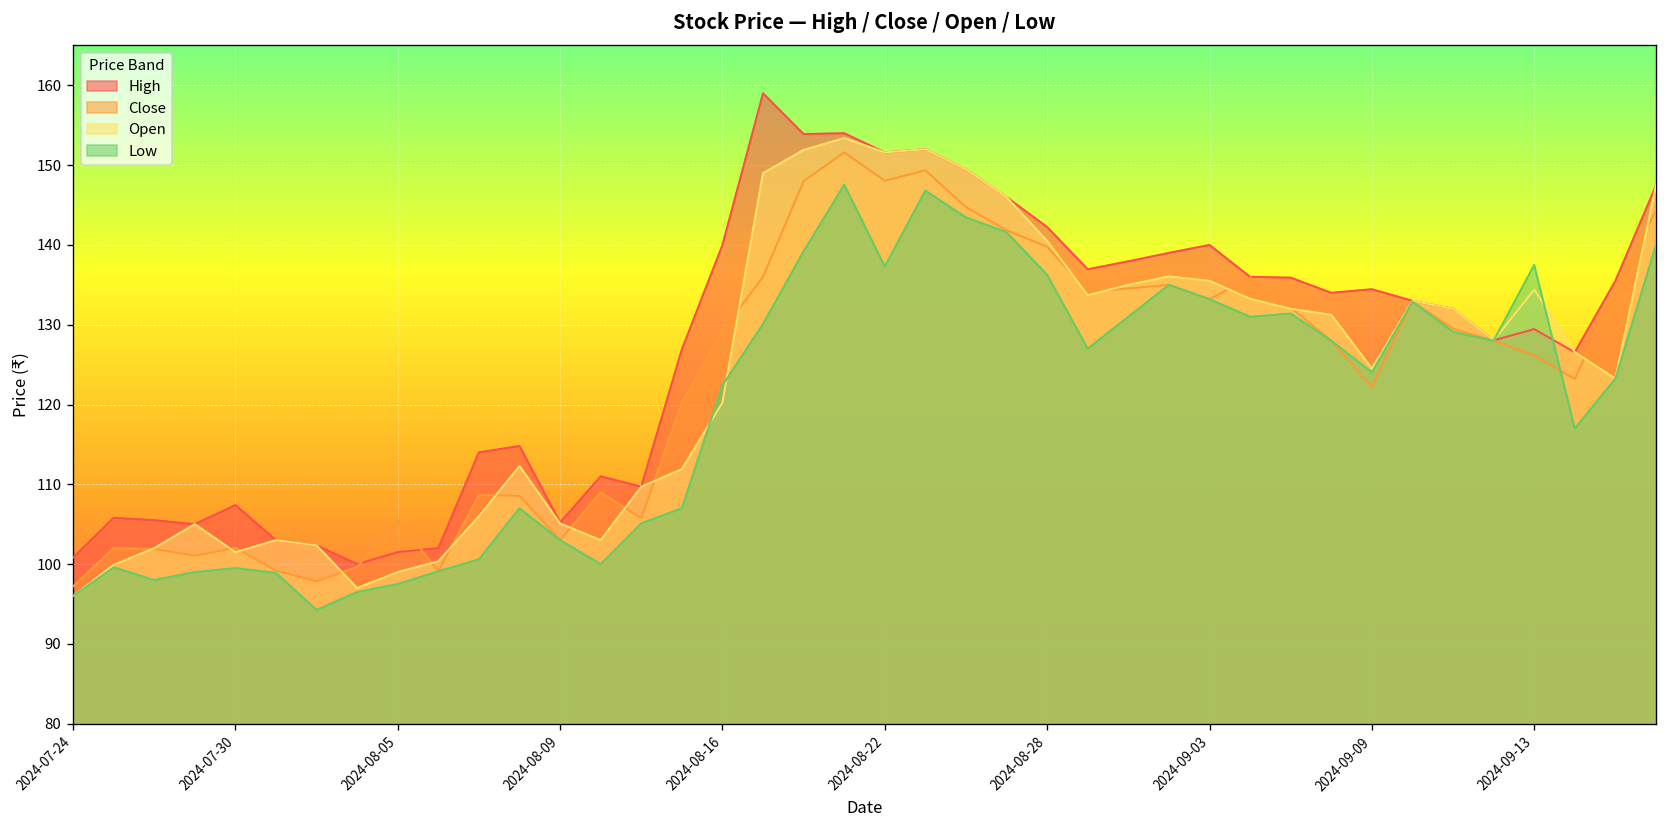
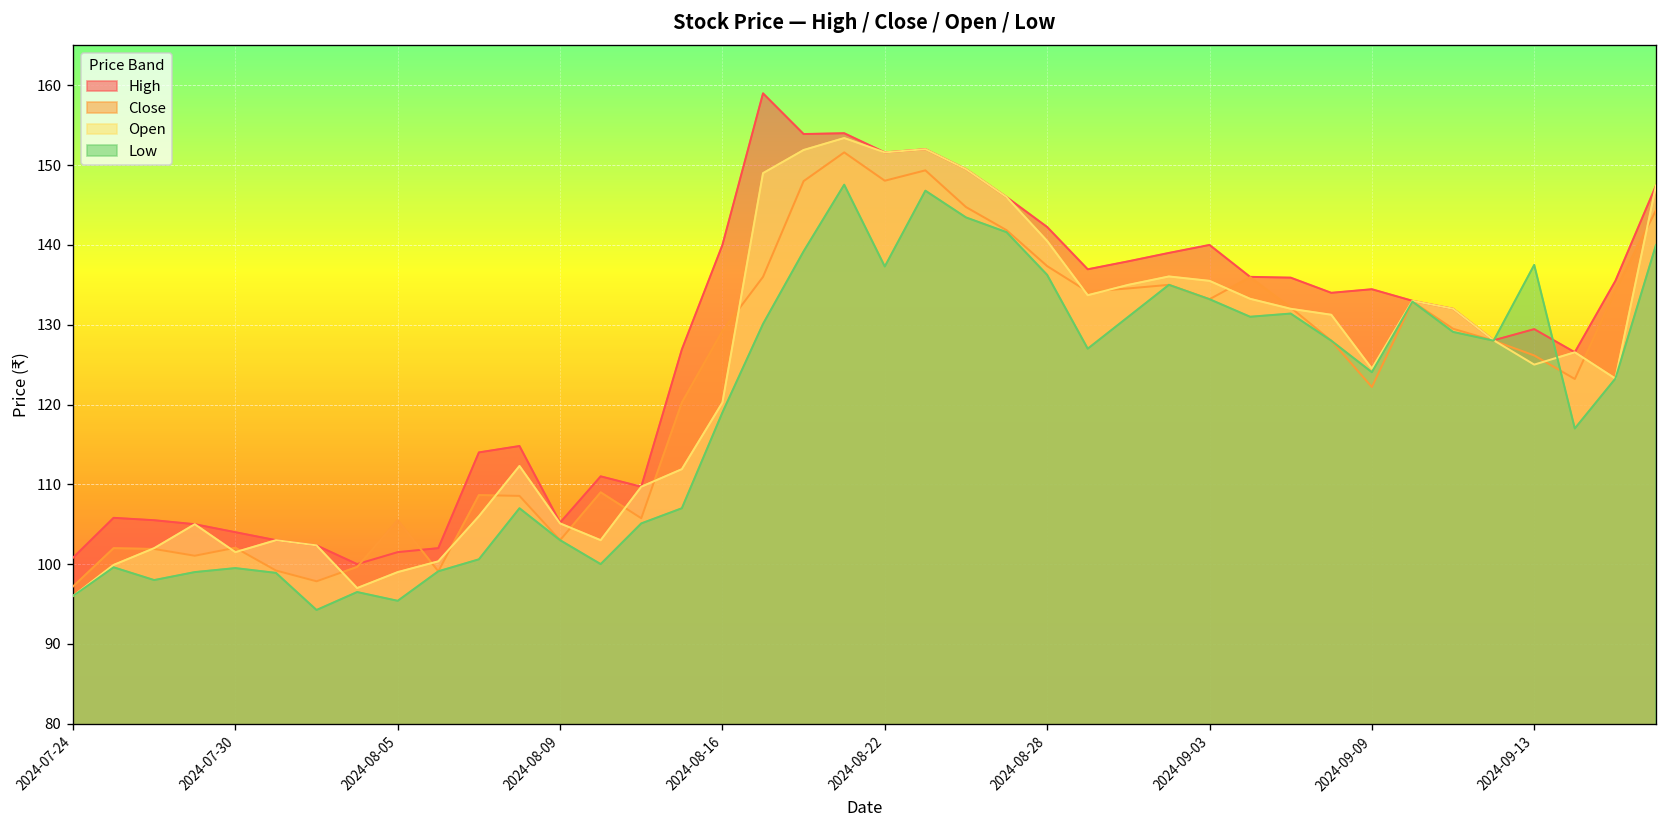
  {
    "High": {
      "2024-07-24": 101,
-     "2024-07-30": 107,
+     "2024-07-30": 104,
      "2024-08-05": 102,
      "2024-08-16": 140,
      "2024-08-28": 142,
      "2024-09-03": 140,
      "2024-09-09": 134,
      "2024-09-13": 129
    },
    "Close": {
      "2024-07-24": 97,
      "2024-07-30": 102,
      "2024-08-05": 106,
      "2024-08-16": 129,
      "2024-08-22": 148,
-     "2024-08-28": 140,
+     "2024-08-28": 137,
      "2024-09-09": 122,
      "2024-09-13": 126
    },
    "Open": {
      "2024-07-30": 102,
      "2024-08-05": 99,
      "2024-08-16": 120,
      "2024-08-28": 141,
      "2024-09-03": 136,
      "2024-09-09": 125,
-     "2024-09-13": 134
+     "2024-09-13": 125
    },
    "Low": {
      "2024-07-30": 100,
-     "2024-08-05": 98,
-     "2024-08-16": 122,
+     "2024-08-05": 95,
+     "2024-08-16": 119,
      "2024-08-22": 137,
      "2024-08-28": 136,
      "2024-09-09": 124,
      "2024-09-13": 138
    }
  }
